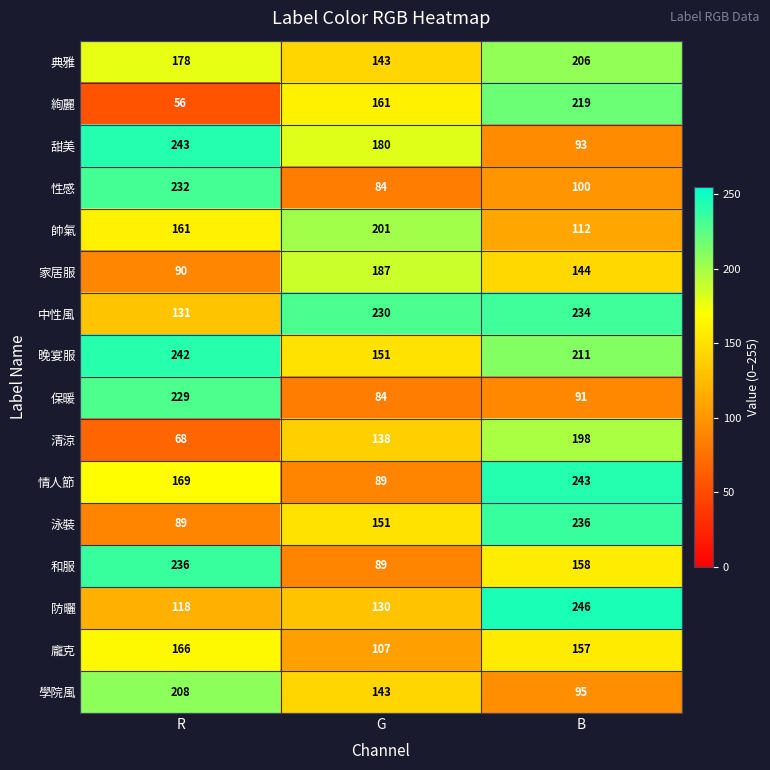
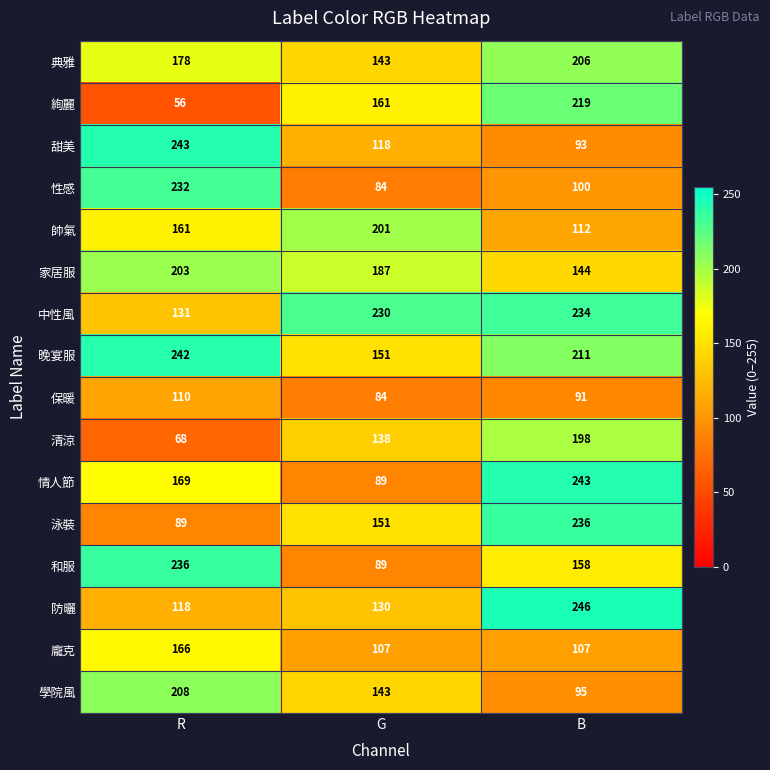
  {
    "典雅": {
      "R": 178,
      "G": 143,
      "B": 206
    },
    "絢麗": {
      "R": 56,
      "G": 161,
      "B": 219
    },
    "甜美": {
      "R": 243,
-     "G": 180,
+     "G": 118,
      "B": 93
    },
    "性感": {
      "R": 232,
      "G": 84,
      "B": 100
    },
    "帥氣": {
      "R": 161,
      "G": 201,
      "B": 112
    },
    "家居服": {
-     "R": 90,
+     "R": 203,
      "G": 187,
      "B": 144
    },
    "中性風": {
      "R": 131,
      "G": 230,
      "B": 234
    },
    "晚宴服": {
      "R": 242,
      "G": 151,
      "B": 211
    },
    "保暖": {
-     "R": 229,
+     "R": 110,
      "G": 84,
      "B": 91
    },
    "清涼": {
      "R": 68,
      "G": 138,
      "B": 198
    },
    "情人節": {
      "R": 169,
      "G": 89,
      "B": 243
    },
    "泳裝": {
      "R": 89,
      "G": 151,
      "B": 236
    },
    "和服": {
      "R": 236,
      "G": 89,
      "B": 158
    },
    "防曬": {
      "R": 118,
      "G": 130,
      "B": 246
    },
    "龐克": {
      "R": 166,
      "G": 107,
-     "B": 157
+     "B": 107
    },
    "學院風": {
      "R": 208,
      "G": 143,
      "B": 95
    }
  }
